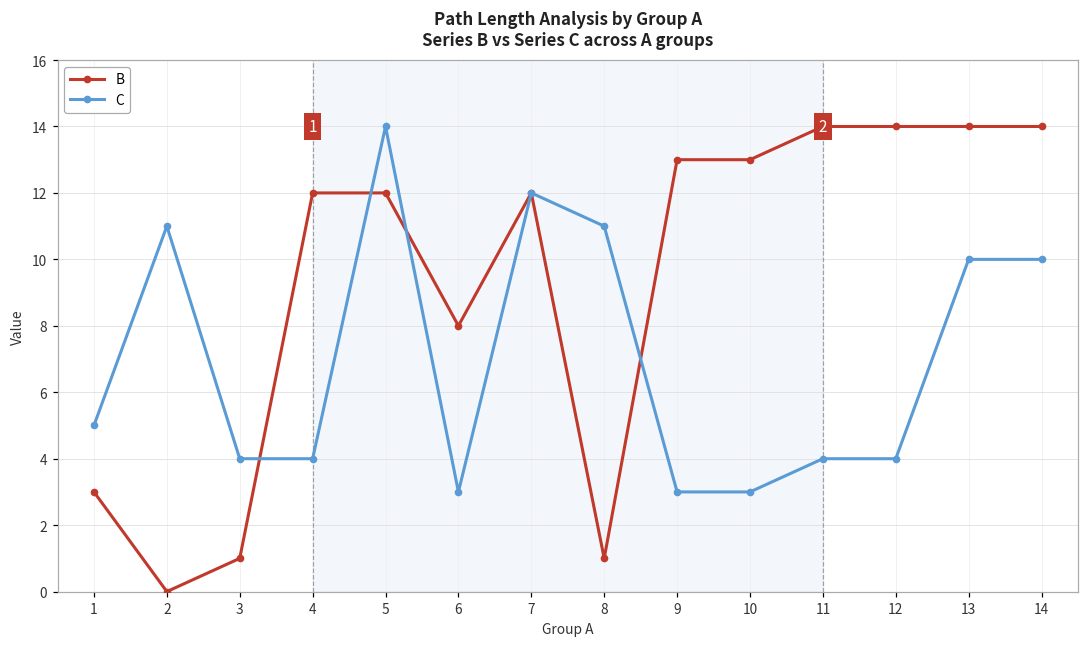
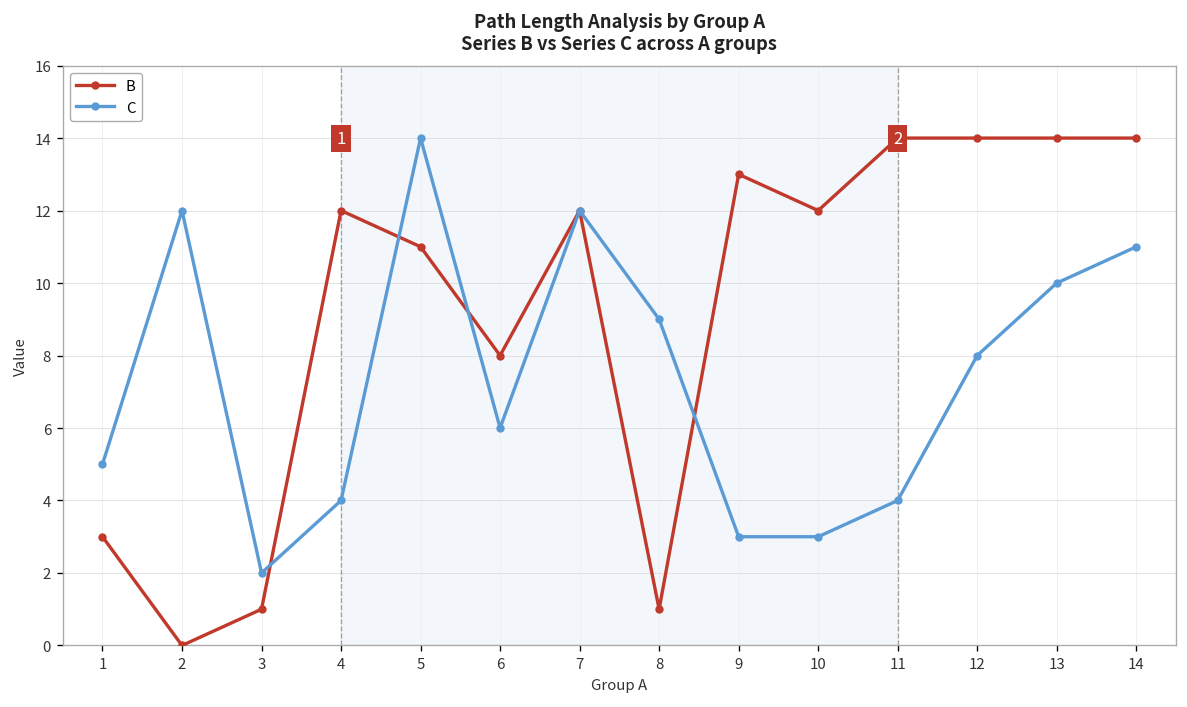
  {
    "B": {
      "1": 3,
      "2": 0,
      "3": 1,
      "4": 12,
-     "5": 12,
+     "5": 11,
      "6": 8,
      "8": 1,
      "9": 13,
-     "10": 13,
+     "10": 12,
      "12": 14,
      "13": 14,
      "14": 14
    },
    "C": {
      "1": 5,
-     "2": 11,
-     "3": 4,
+     "2": 12,
+     "3": 2,
      "4": 4,
      "5": 14,
-     "6": 3,
-     "8": 11,
+     "6": 6,
+     "8": 9,
      "9": 3,
      "10": 3,
      "11": 4,
-     "12": 4,
+     "12": 8,
      "13": 10,
-     "14": 10
+     "14": 11
    }
  }
